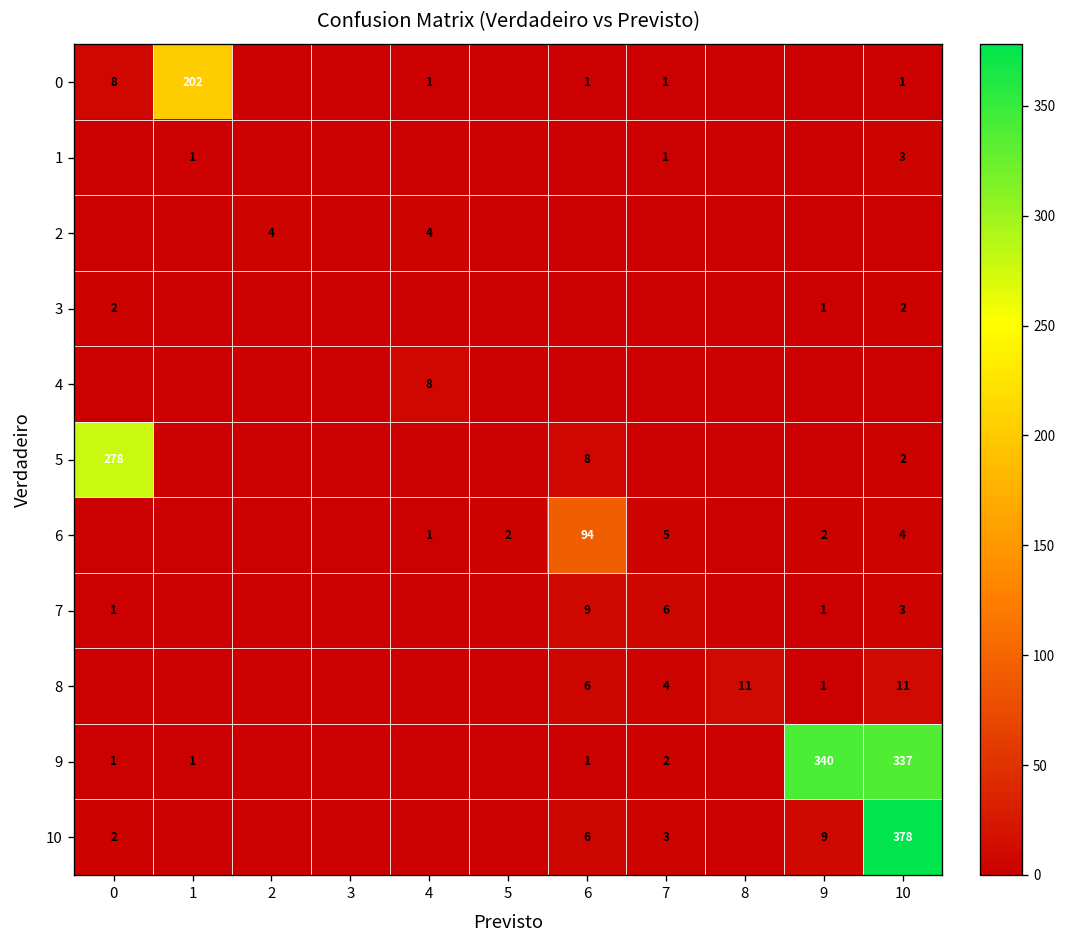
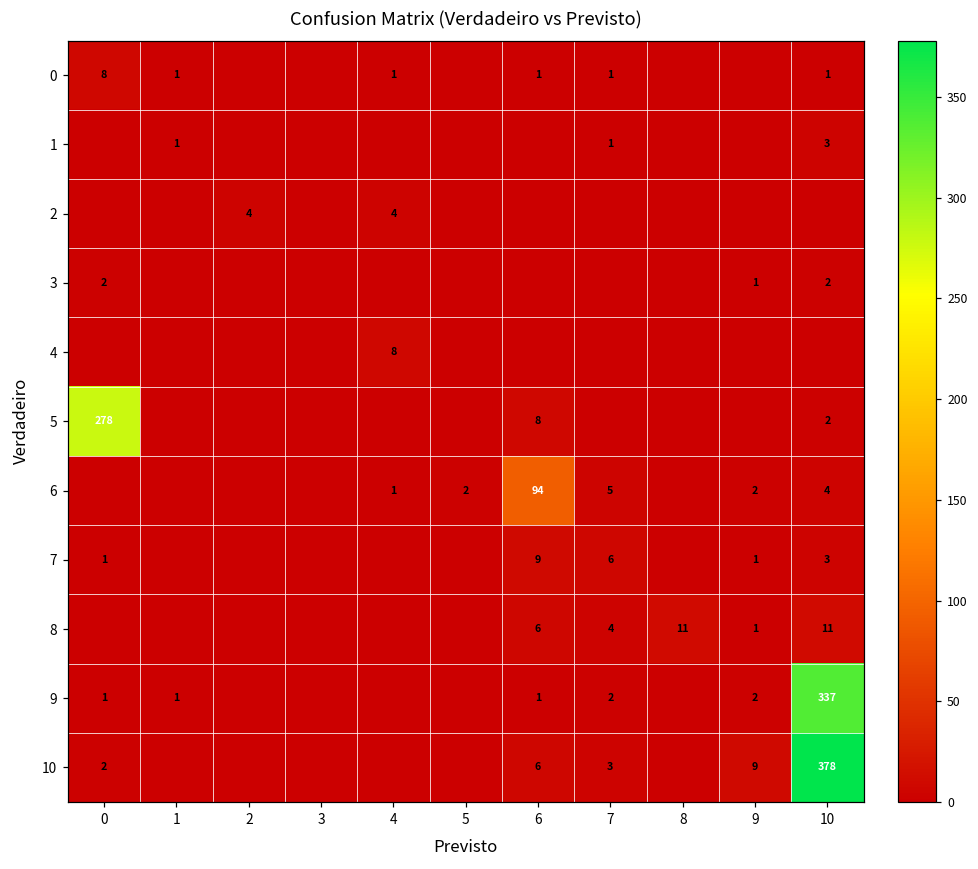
  {
    "0": {
      "0": 8,
-     "1": 202,
+     "1": 1,
      "4": 1,
      "6": 1,
      "7": 1,
      "10": 1
    },
    "1": {
      "1": 1,
      "7": 1,
      "10": 3
    },
    "2": {
      "2": 4,
      "4": 4
    },
    "3": {
      "0": 2,
      "9": 1,
      "10": 2
    },
    "4": {
      "4": 8
    },
    "5": {
      "0": 278,
      "6": 8,
      "10": 2
    },
    "6": {
      "4": 1,
      "5": 2,
      "6": 94,
      "7": 5,
      "9": 2,
      "10": 4
    },
    "7": {
      "0": 1,
      "6": 9,
      "7": 6,
      "9": 1,
      "10": 3
    },
    "8": {
      "6": 6,
      "7": 4,
      "8": 11,
      "9": 1,
      "10": 11
    },
    "9": {
      "0": 1,
      "1": 1,
      "6": 1,
      "7": 2,
-     "9": 340,
+     "9": 2,
      "10": 337
    },
    "10": {
      "0": 2,
      "6": 6,
      "7": 3,
      "9": 9,
      "10": 378
    }
  }
